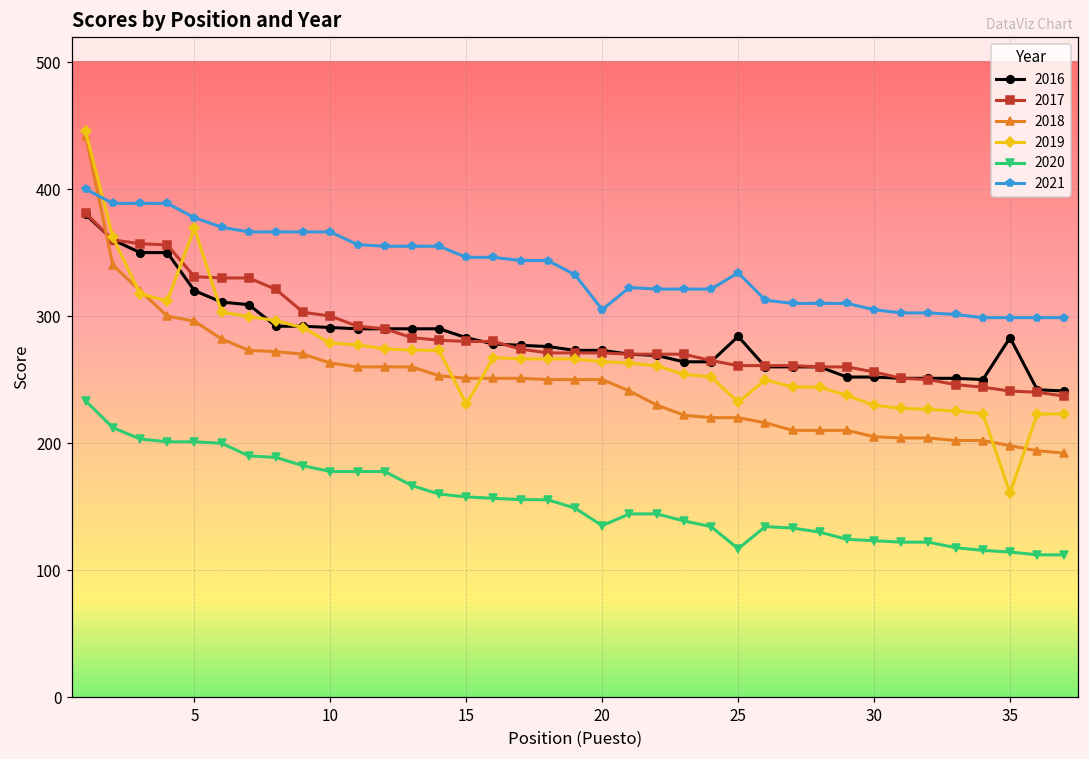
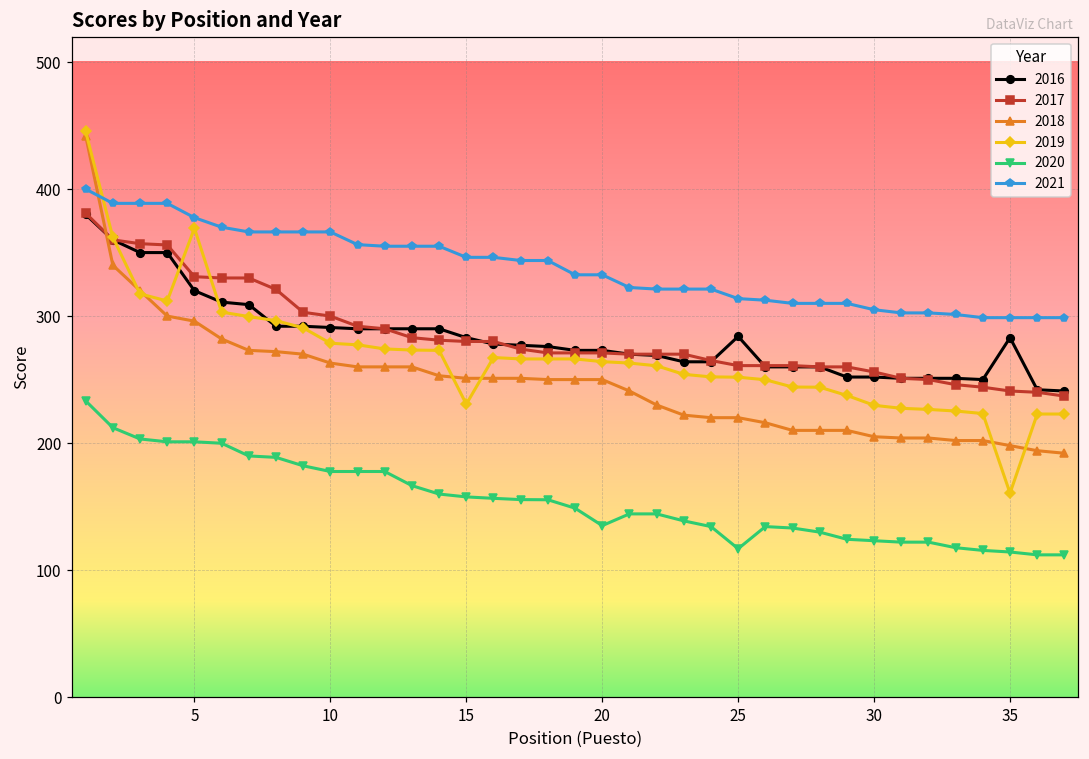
  {
    "2016": {
      "5": 320,
      "10": 291,
      "15": 283,
      "25": 284,
      "30": 252,
      "35": 283
    },
    "2017": {
      "5": 331,
      "10": 300,
      "15": 280,
      "25": 261,
      "30": 256,
      "35": 241
    },
    "2018": {
      "5": 296,
      "10": 263,
      "15": 251,
      "20": 250,
      "25": 220,
      "30": 205,
      "35": 198
    },
    "2019": {
      "5": 369,
      "10": 279,
      "15": 231,
      "20": 264,
-     "25": 232,
+     "25": 252,
      "30": 230,
      "35": 161
    },
    "2020": {
      "5": 201,
      "10": 178,
      "15": 158,
      "20": 135,
      "25": 117,
      "30": 123,
      "35": 114
    },
    "2021": {
      "5": 378,
      "10": 366,
      "15": 346,
-     "20": 305,
-     "25": 334,
+     "20": 333,
+     "25": 314,
      "30": 305,
      "35": 299
    }
  }
